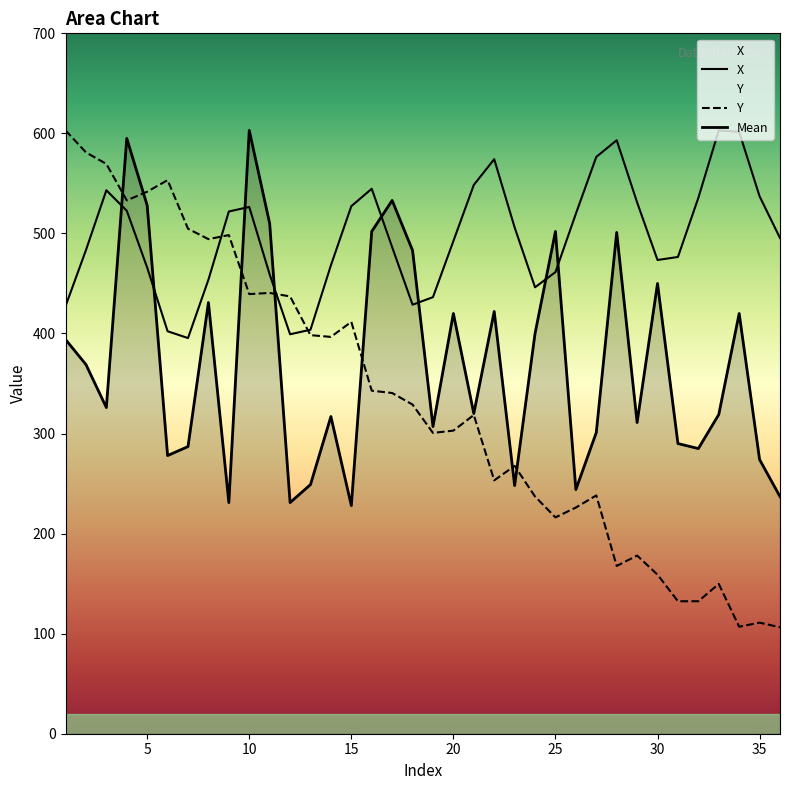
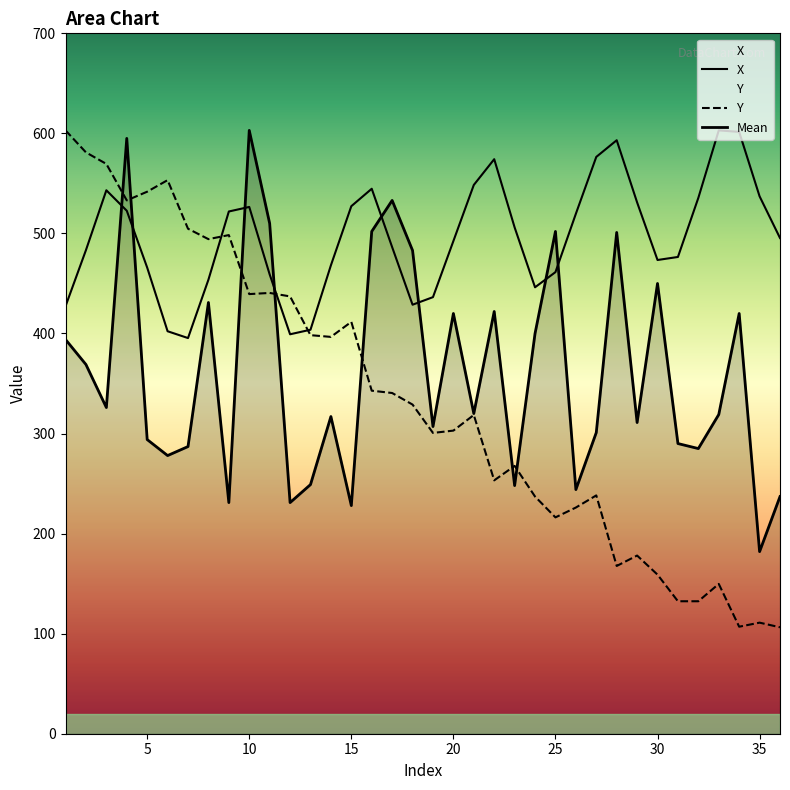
  {
    "Mean": {
-     "5": 528,
+     "5": 294,
      "10": 603,
      "15": 228,
      "20": 420,
      "25": 502,
      "30": 450,
-     "35": 274
+     "35": 182
    }
  }
